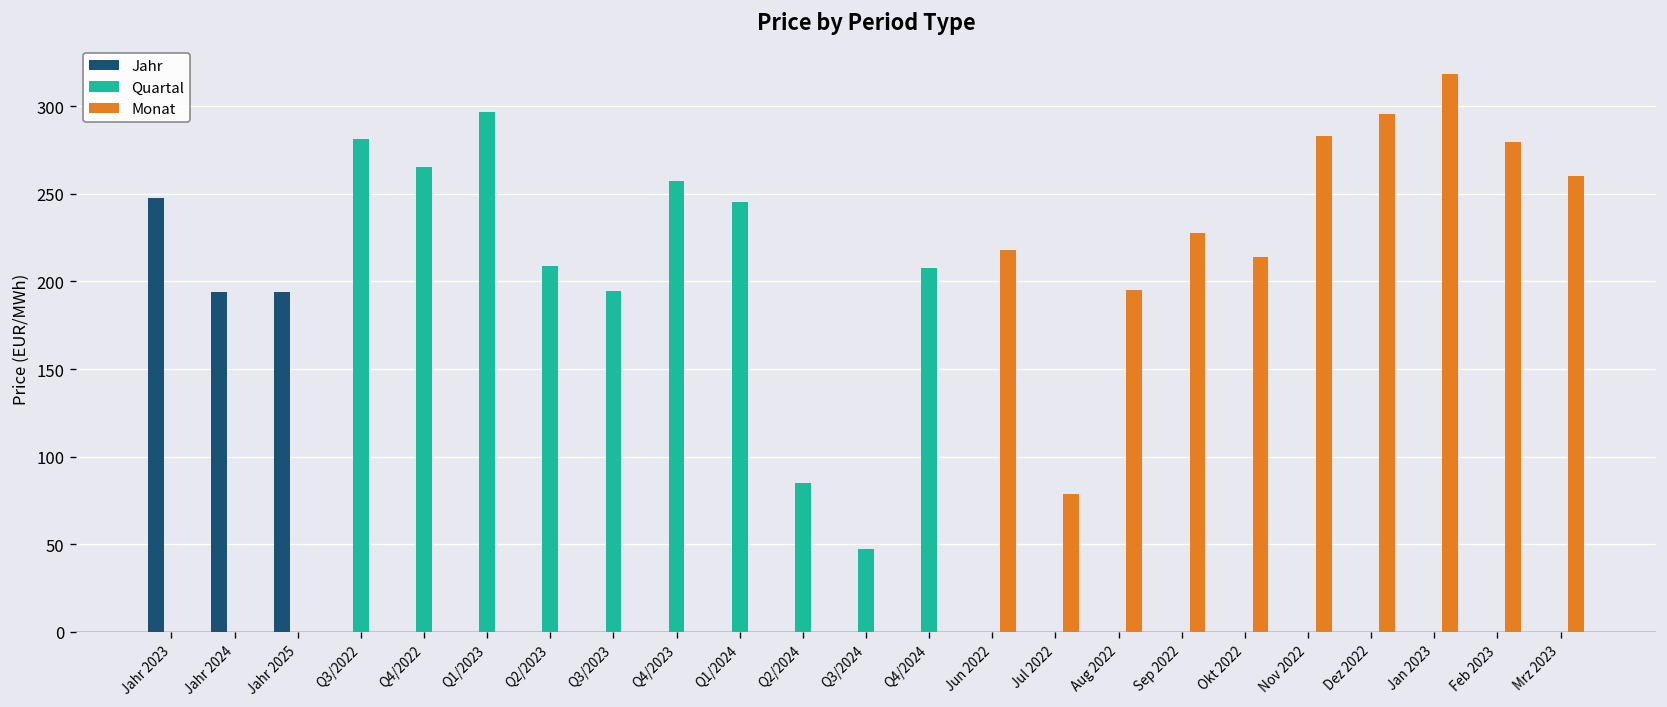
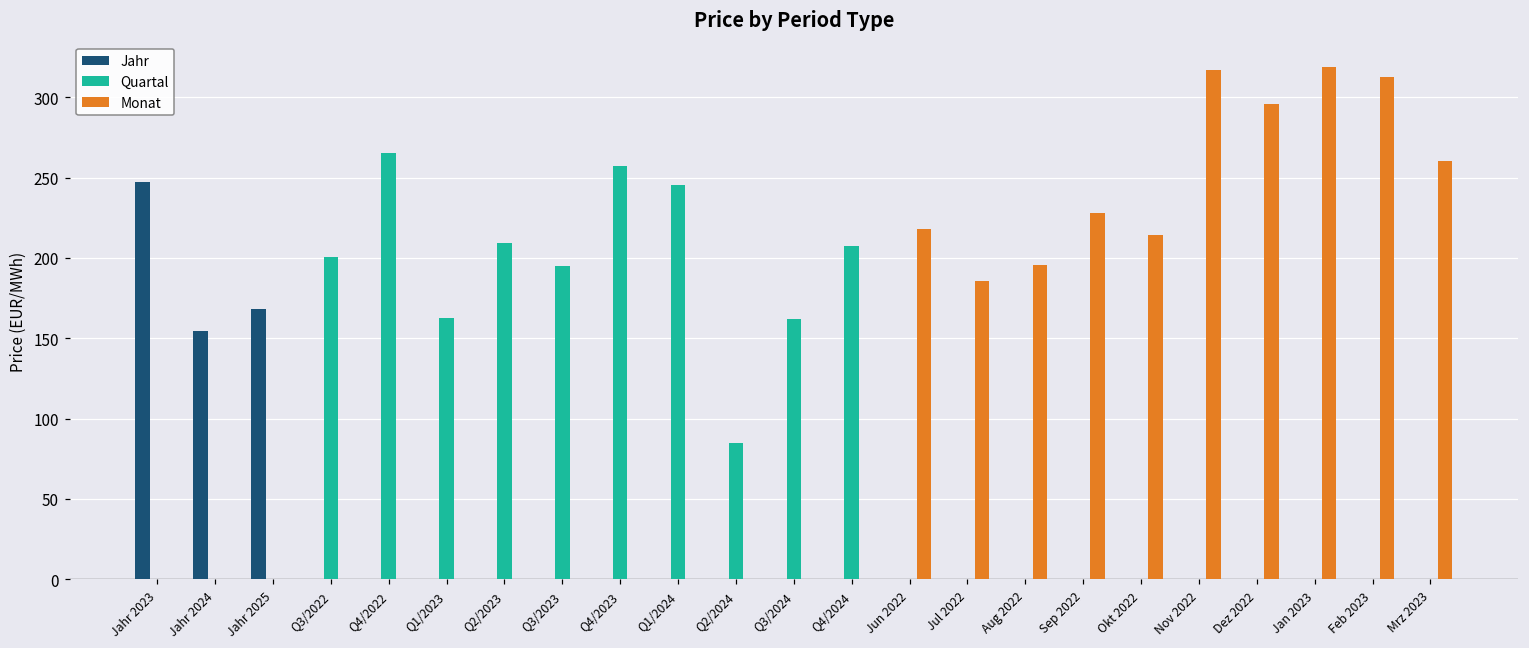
  {
    "Jahr": {
      "Jahr 2023": 247,
-     "Jahr 2024": 194,
-     "Jahr 2025": 194,
+     "Jahr 2024": 154,
+     "Jahr 2025": 168,
      "Q3/2022": 0,
      "Q4/2022": 0,
      "Q1/2023": 0,
      "Q2/2023": 0,
      "Q3/2023": 0,
      "Q4/2023": 0,
      "Q1/2024": 0,
      "Q2/2024": 0,
      "Q3/2024": 0,
      "Q4/2024": 0,
      "Jun 2022": 0,
      "Jul 2022": 0,
      "Aug 2022": 0,
      "Sep 2022": 0,
      "Okt 2022": 0,
      "Nov 2022": 0,
      "Dez 2022": 0,
      "Jan 2023": 0,
      "Feb 2023": 0,
      "Mrz 2023": 0
    },
    "Quartal": {
      "Jahr 2023": 0,
      "Jahr 2024": 0,
      "Jahr 2025": 0,
-     "Q3/2022": 281,
+     "Q3/2022": 201,
      "Q4/2022": 265,
-     "Q1/2023": 297,
+     "Q1/2023": 163,
      "Q2/2023": 209,
      "Q3/2023": 195,
      "Q4/2023": 257,
      "Q1/2024": 245,
      "Q2/2024": 85,
-     "Q3/2024": 47,
+     "Q3/2024": 162,
      "Q4/2024": 208,
      "Jun 2022": 0,
      "Jul 2022": 0,
      "Aug 2022": 0,
      "Sep 2022": 0,
      "Okt 2022": 0,
      "Nov 2022": 0,
      "Dez 2022": 0,
      "Jan 2023": 0,
      "Feb 2023": 0,
      "Mrz 2023": 0
    },
    "Monat": {
      "Jahr 2023": 0,
      "Jahr 2024": 0,
      "Jahr 2025": 0,
      "Q3/2022": 0,
      "Q4/2022": 0,
      "Q1/2023": 0,
      "Q2/2023": 0,
      "Q3/2023": 0,
      "Q4/2023": 0,
      "Q1/2024": 0,
      "Q2/2024": 0,
      "Q3/2024": 0,
      "Q4/2024": 0,
      "Jun 2022": 218,
-     "Jul 2022": 79,
+     "Jul 2022": 186,
      "Aug 2022": 195,
      "Sep 2022": 228,
      "Okt 2022": 214,
-     "Nov 2022": 283,
+     "Nov 2022": 317,
      "Dez 2022": 296,
      "Jan 2023": 319,
-     "Feb 2023": 279,
+     "Feb 2023": 313,
      "Mrz 2023": 260
    }
  }
